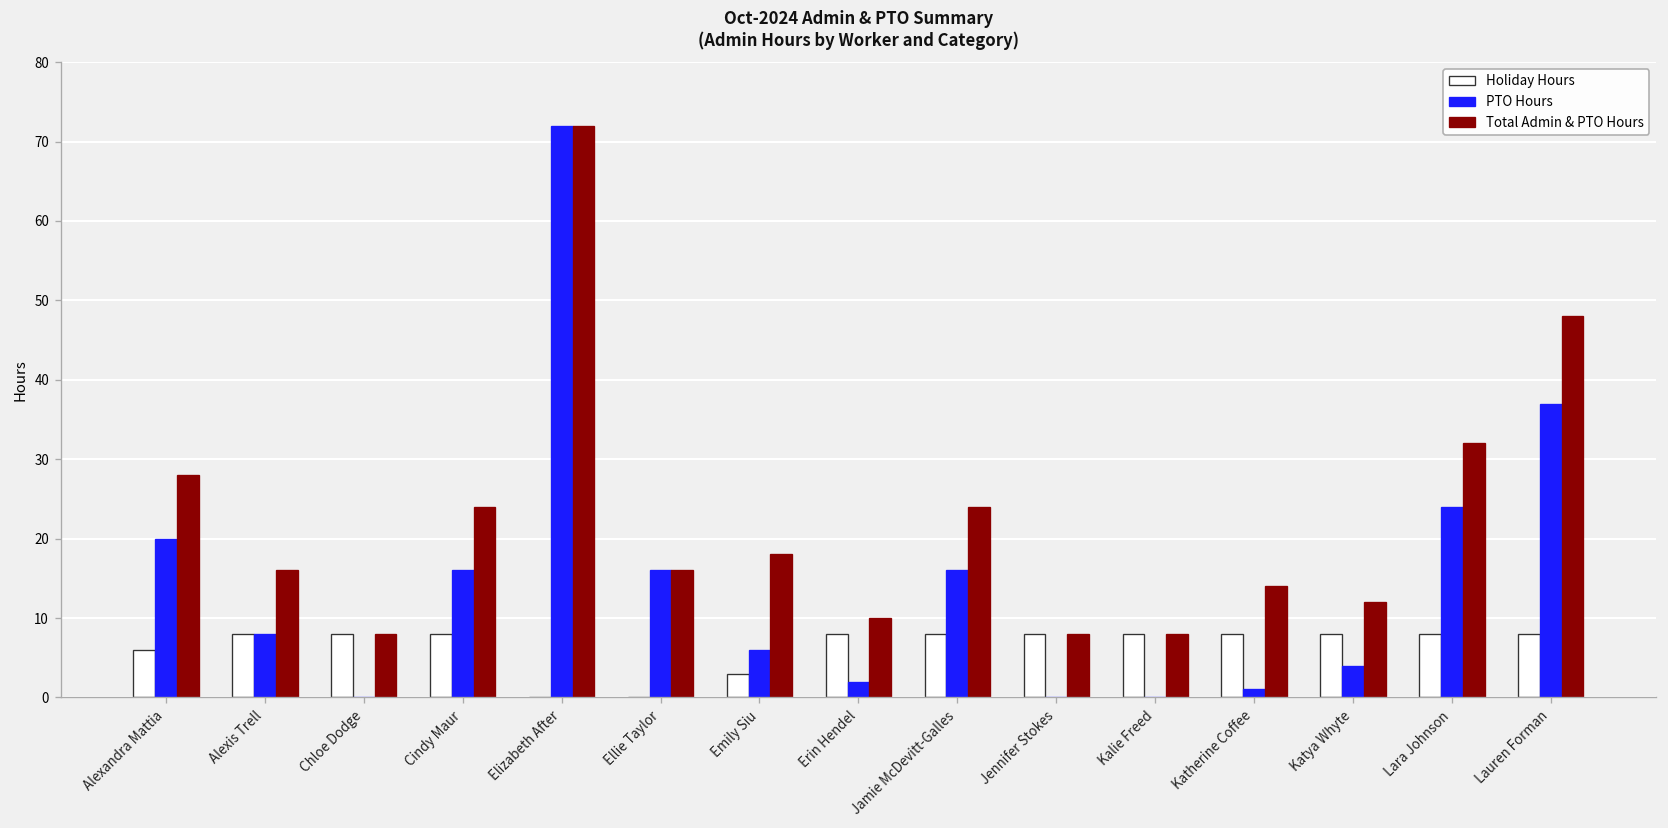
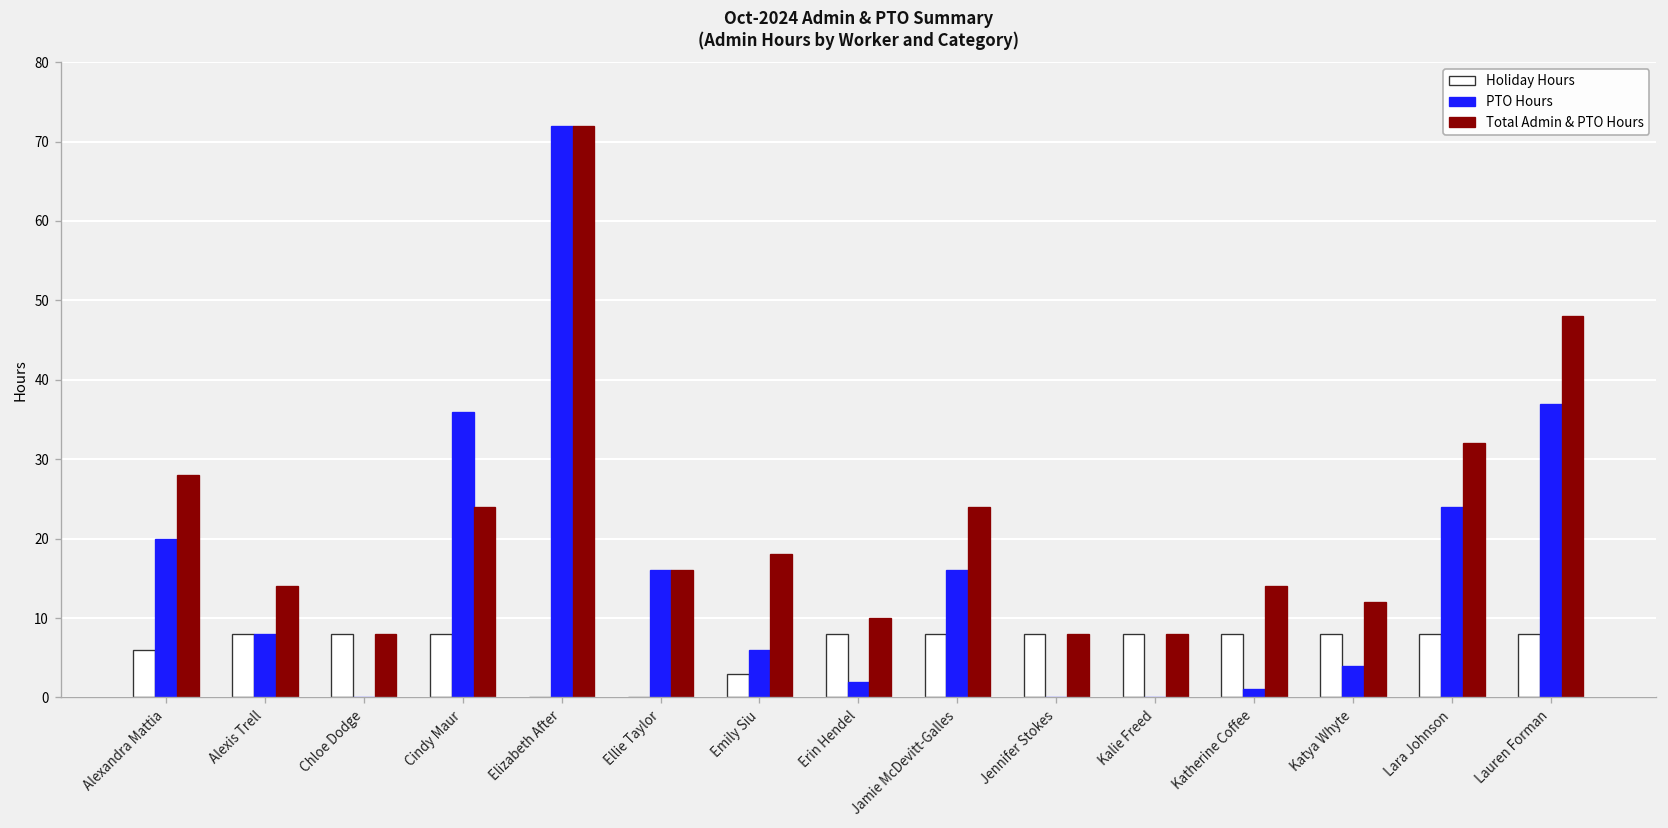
  {
    "Holiday Hours": {
      "Alexandra Mattia": 6,
      "Alexis Trell": 8,
      "Chloe Dodge": 8,
      "Cindy Maur": 8,
      "Elizabeth After": 0,
      "Ellie Taylor": 0,
      "Emily Siu": 3,
      "Erin Hendel": 8,
      "Jamie McDevitt-Galles": 8,
      "Jennifer Stokes": 8,
      "Kalie Freed": 8,
      "Katherine Coffee": 8,
      "Katya Whyte": 8,
      "Lara Johnson": 8,
      "Lauren Forman": 8
    },
    "PTO Hours": {
      "Alexandra Mattia": 20,
      "Alexis Trell": 8,
      "Chloe Dodge": 0,
-     "Cindy Maur": 16,
+     "Cindy Maur": 36,
      "Elizabeth After": 72,
      "Ellie Taylor": 16,
      "Emily Siu": 6,
      "Erin Hendel": 2,
      "Jamie McDevitt-Galles": 16,
      "Jennifer Stokes": 0,
      "Kalie Freed": 0,
      "Katherine Coffee": 1,
      "Katya Whyte": 4,
      "Lara Johnson": 24,
      "Lauren Forman": 37
    },
    "Total Admin & PTO Hours": {
      "Alexandra Mattia": 28,
-     "Alexis Trell": 16,
+     "Alexis Trell": 14,
      "Chloe Dodge": 8,
      "Cindy Maur": 24,
      "Elizabeth After": 72,
      "Ellie Taylor": 16,
      "Emily Siu": 18,
      "Erin Hendel": 10,
      "Jamie McDevitt-Galles": 24,
      "Jennifer Stokes": 8,
      "Kalie Freed": 8,
      "Katherine Coffee": 14,
      "Katya Whyte": 12,
      "Lara Johnson": 32,
      "Lauren Forman": 48
    }
  }
